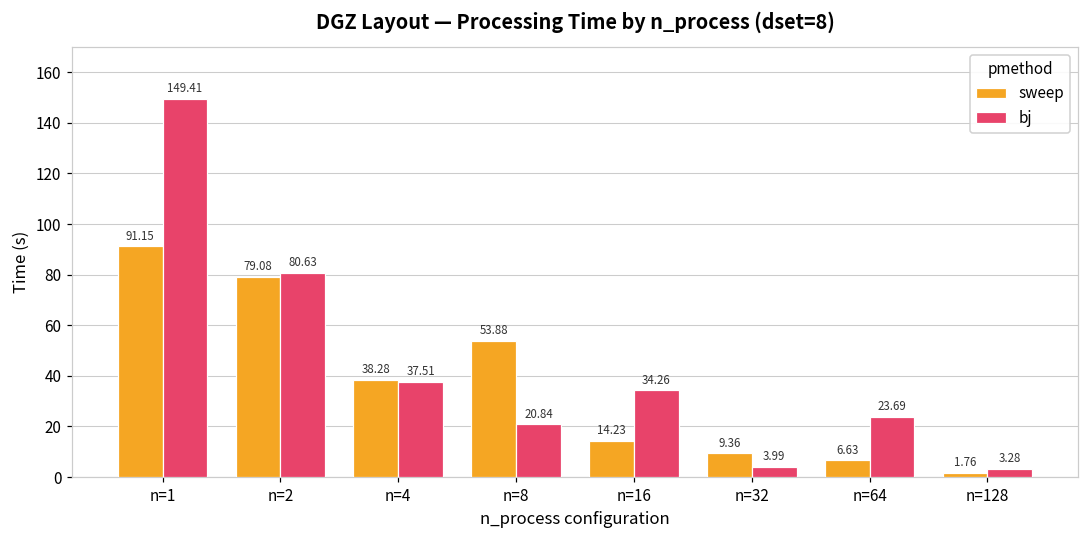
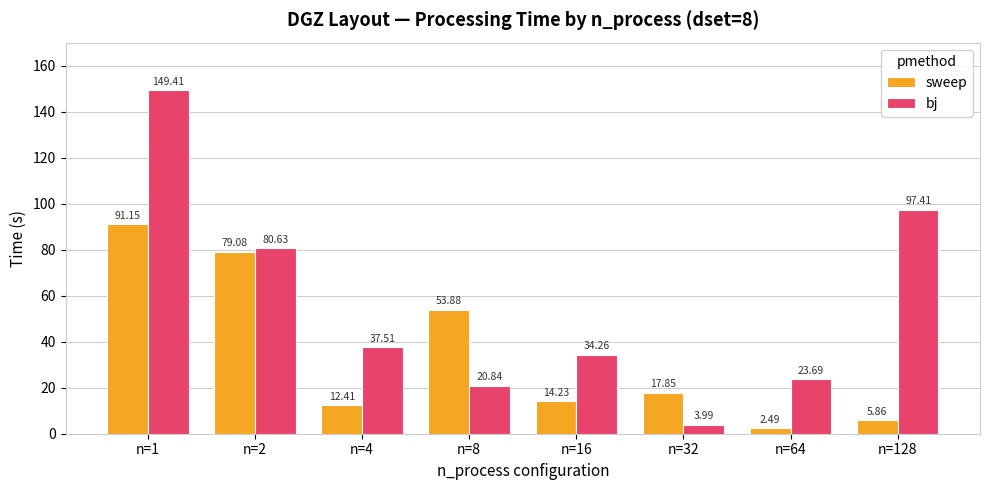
  {
    "sweep": {
      "n=1": 91.15,
      "n=2": 79.08,
-     "n=4": 38.28,
+     "n=4": 12.41,
      "n=8": 53.88,
      "n=16": 14.23,
-     "n=32": 9.36,
-     "n=64": 6.63,
-     "n=128": 1.76
+     "n=32": 17.85,
+     "n=64": 2.49,
+     "n=128": 5.86
    },
    "bj": {
      "n=1": 149.41,
      "n=2": 80.63,
      "n=4": 37.51,
      "n=8": 20.84,
      "n=16": 34.26,
      "n=32": 3.99,
      "n=64": 23.69,
-     "n=128": 3.28
+     "n=128": 97.41
    }
  }
